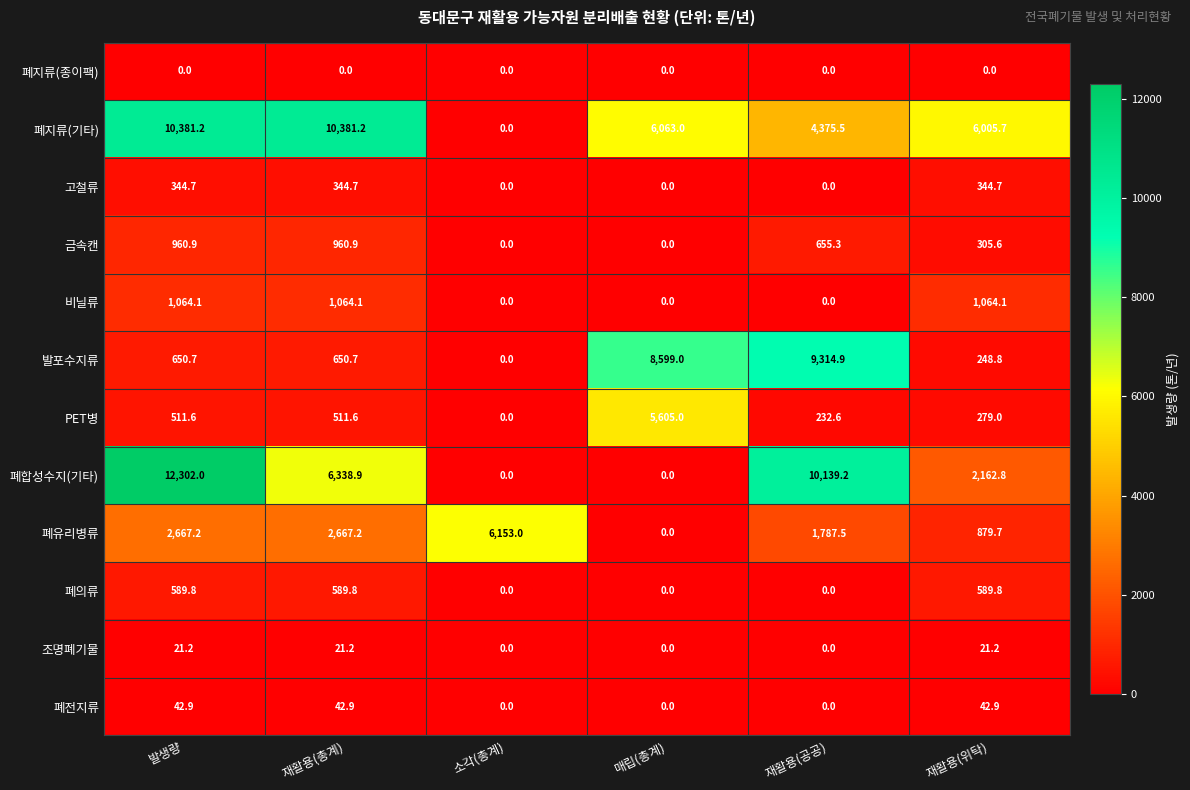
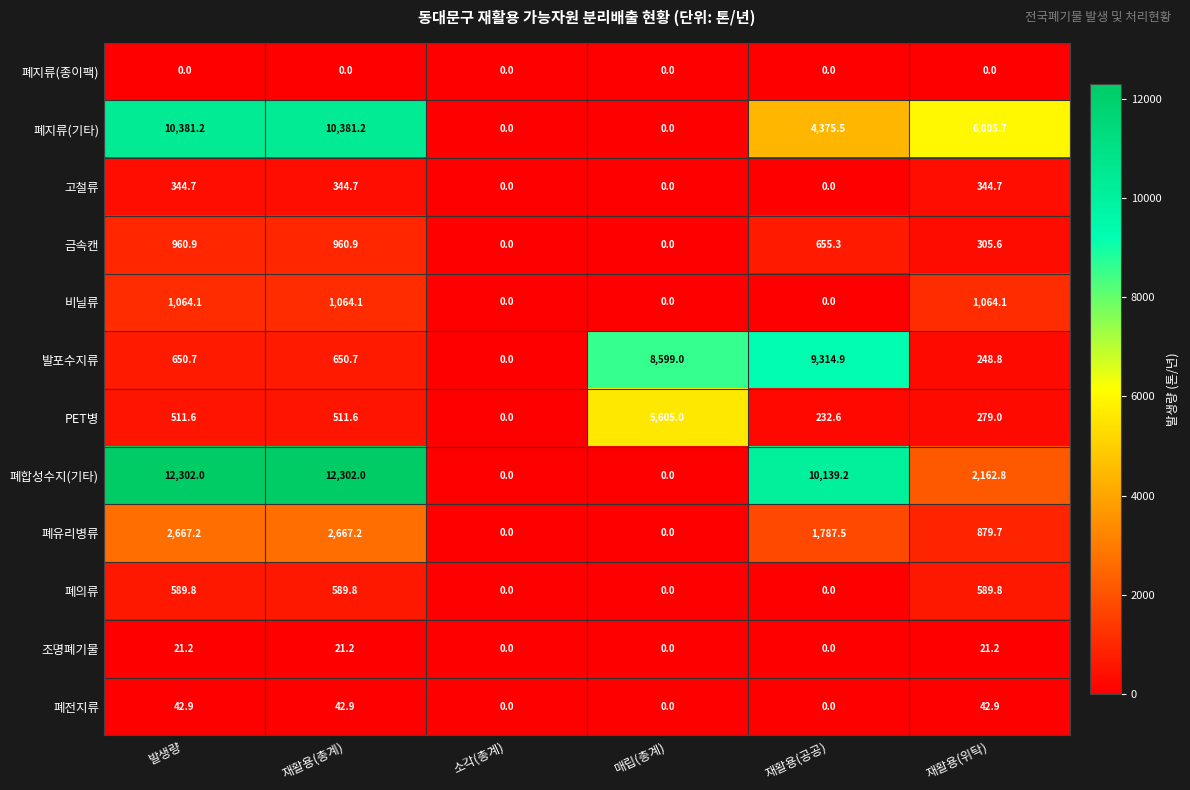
  {
    "폐지류(종이팩)": {
      "발생량": "0.0",
      "재활용(총계)": "0.0",
      "소각(총계)": "0.0",
      "매립(총계)": "0.0",
      "재활용(공공)": "0.0",
      "재활용(위탁)": "0.0"
    },
    "폐지류(기타)": {
      "발생량": "10,381.2",
      "재활용(총계)": "10,381.2",
      "소각(총계)": "0.0",
-     "매립(총계)": "6,063.0",
+     "매립(총계)": "0.0",
      "재활용(공공)": "4,375.5",
      "재활용(위탁)": "6,005.7"
    },
    "고철류": {
      "발생량": "344.7",
      "재활용(총계)": "344.7",
      "소각(총계)": "0.0",
      "매립(총계)": "0.0",
      "재활용(공공)": "0.0",
      "재활용(위탁)": "344.7"
    },
    "금속캔": {
      "발생량": "960.9",
      "재활용(총계)": "960.9",
      "소각(총계)": "0.0",
      "매립(총계)": "0.0",
      "재활용(공공)": "655.3",
      "재활용(위탁)": "305.6"
    },
    "비닐류": {
      "발생량": "1,064.1",
      "재활용(총계)": "1,064.1",
      "소각(총계)": "0.0",
      "매립(총계)": "0.0",
      "재활용(공공)": "0.0",
      "재활용(위탁)": "1,064.1"
    },
    "발포수지류": {
      "발생량": "650.7",
      "재활용(총계)": "650.7",
      "소각(총계)": "0.0",
      "매립(총계)": "8,599.0",
      "재활용(공공)": "9,314.9",
      "재활용(위탁)": "248.8"
    },
    "PET병": {
      "발생량": "511.6",
      "재활용(총계)": "511.6",
      "소각(총계)": "0.0",
      "매립(총계)": "5,605.0",
      "재활용(공공)": "232.6",
      "재활용(위탁)": "279.0"
    },
    "폐합성수지(기타)": {
      "발생량": "12,302.0",
-     "재활용(총계)": "6,338.9",
+     "재활용(총계)": "12,302.0",
      "소각(총계)": "0.0",
      "매립(총계)": "0.0",
      "재활용(공공)": "10,139.2",
      "재활용(위탁)": "2,162.8"
    },
    "폐유리병류": {
      "발생량": "2,667.2",
      "재활용(총계)": "2,667.2",
-     "소각(총계)": "6,153.0",
+     "소각(총계)": "0.0",
      "매립(총계)": "0.0",
      "재활용(공공)": "1,787.5",
      "재활용(위탁)": "879.7"
    },
    "폐의류": {
      "발생량": "589.8",
      "재활용(총계)": "589.8",
      "소각(총계)": "0.0",
      "매립(총계)": "0.0",
      "재활용(공공)": "0.0",
      "재활용(위탁)": "589.8"
    },
    "조명폐기물": {
      "발생량": "21.2",
      "재활용(총계)": "21.2",
      "소각(총계)": "0.0",
      "매립(총계)": "0.0",
      "재활용(공공)": "0.0",
      "재활용(위탁)": "21.2"
    },
    "폐전지류": {
      "발생량": "42.9",
      "재활용(총계)": "42.9",
      "소각(총계)": "0.0",
      "매립(총계)": "0.0",
      "재활용(공공)": "0.0",
      "재활용(위탁)": "42.9"
    }
  }
